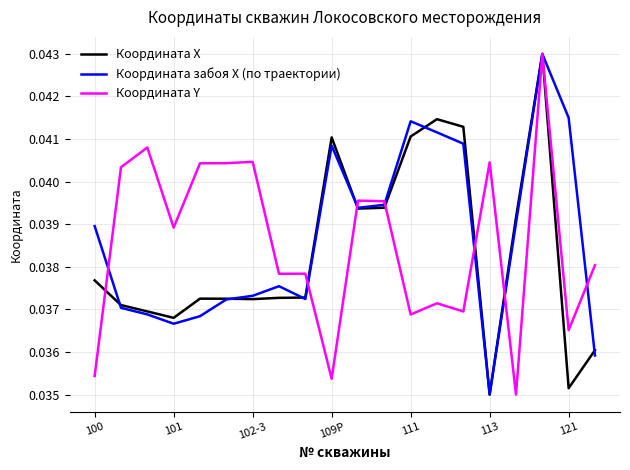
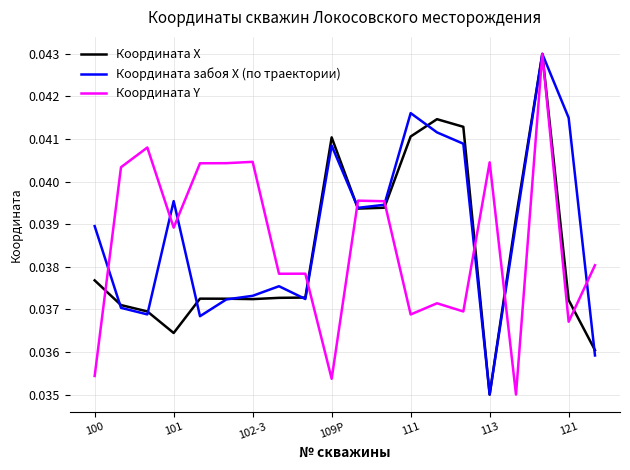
  {
    "Координата X": {
      "100": 0.0377,
-     "101": 0.0368,
+     "101": 0.0364,
      "102-3": 0.0372,
      "109Р": 0.0410,
      "111": 0.0411,
-     "121": 0.0351
+     "121": 0.0372
    },
    "Координата забоя Х (по траектории)": {
      "100": 0.0390,
-     "101": 0.0367,
+     "101": 0.0395,
      "102-3": 0.0373,
      "109Р": 0.0408,
-     "111": 0.0414,
+     "111": 0.0416,
      "121": 0.0415
    },
    "Координата Y": {
      "100": 0.0354,
      "101": 0.0389,
      "102-3": 0.0405,
      "109Р": 0.0354,
      "111": 0.0369,
      "113": 0.0405,
-     "121": 0.0365
+     "121": 0.0367
    }
  }
